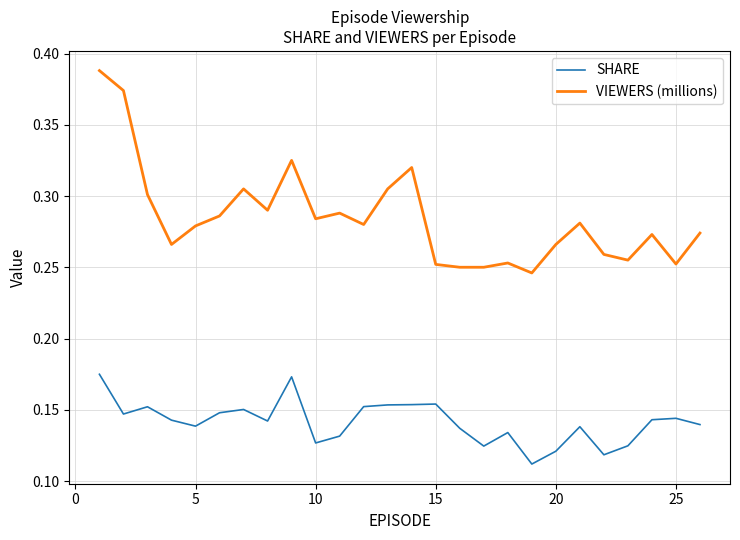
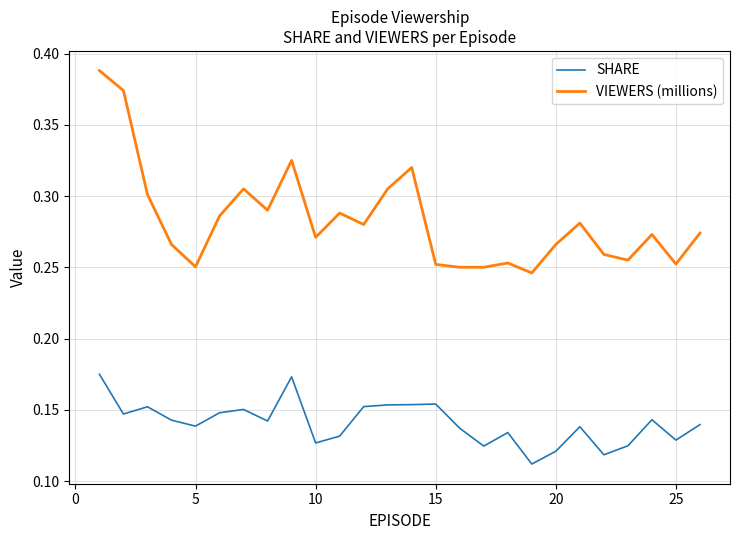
  {
    "SHARE": {
      "5": 0.139,
      "10": 0.127,
      "15": 0.154,
      "20": 0.121,
-     "25": 0.144
+     "25": 0.129
    },
    "VIEWERS (millions)": {
-     "5": 0.279,
-     "10": 0.284,
+     "5": 0.250,
+     "10": 0.271,
      "15": 0.252,
      "20": 0.266,
      "25": 0.252
    }
  }
